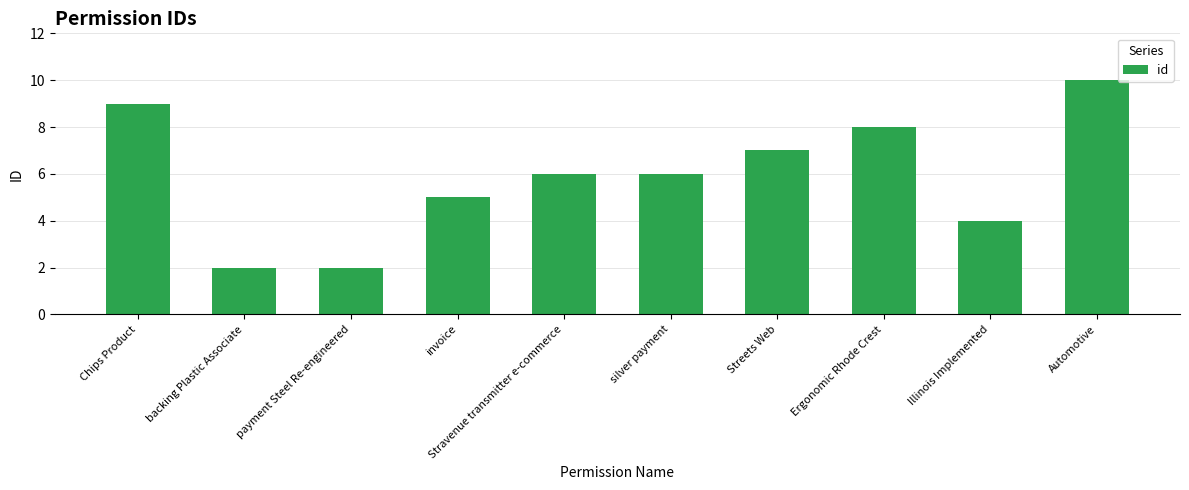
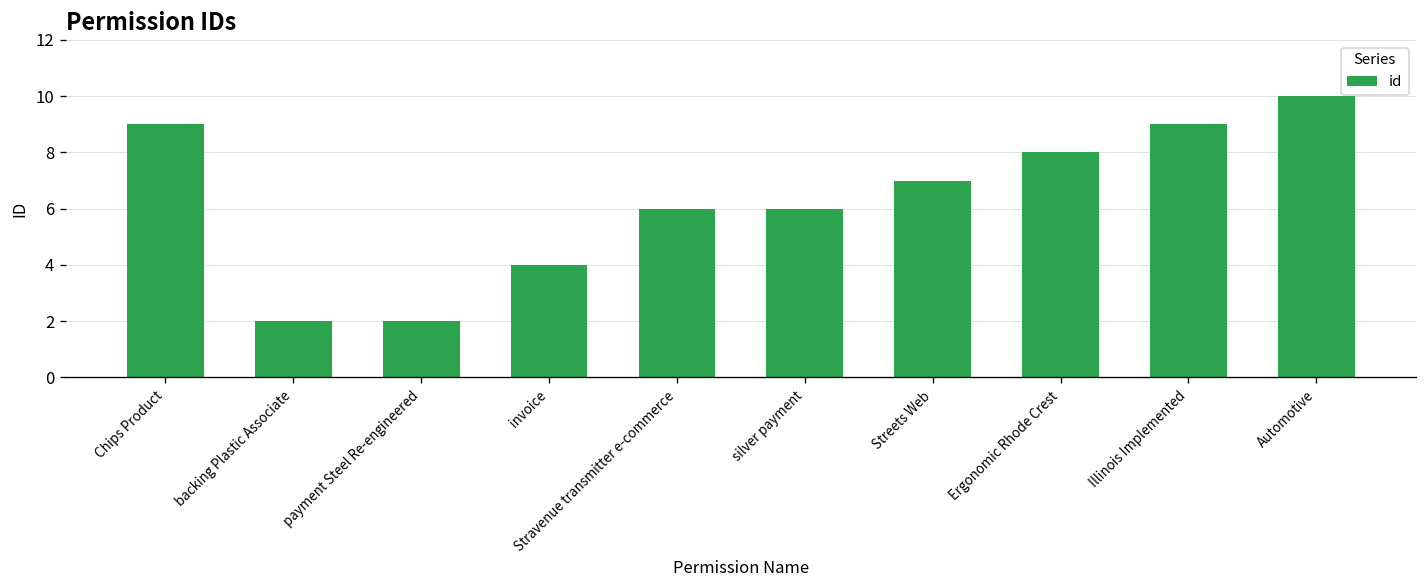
  {
    "Chips Product": 9,
    "backing Plastic Associate": 2,
    "payment Steel Re-engineered": 2,
-   "invoice": 5,
+   "invoice": 4,
    "Stravenue transmitter e-commerce": 6,
    "silver payment": 6,
    "Streets Web": 7,
    "Ergonomic Rhode Crest": 8,
-   "Illinois Implemented": 4,
+   "Illinois Implemented": 9,
    "Automotive": 10
  }
